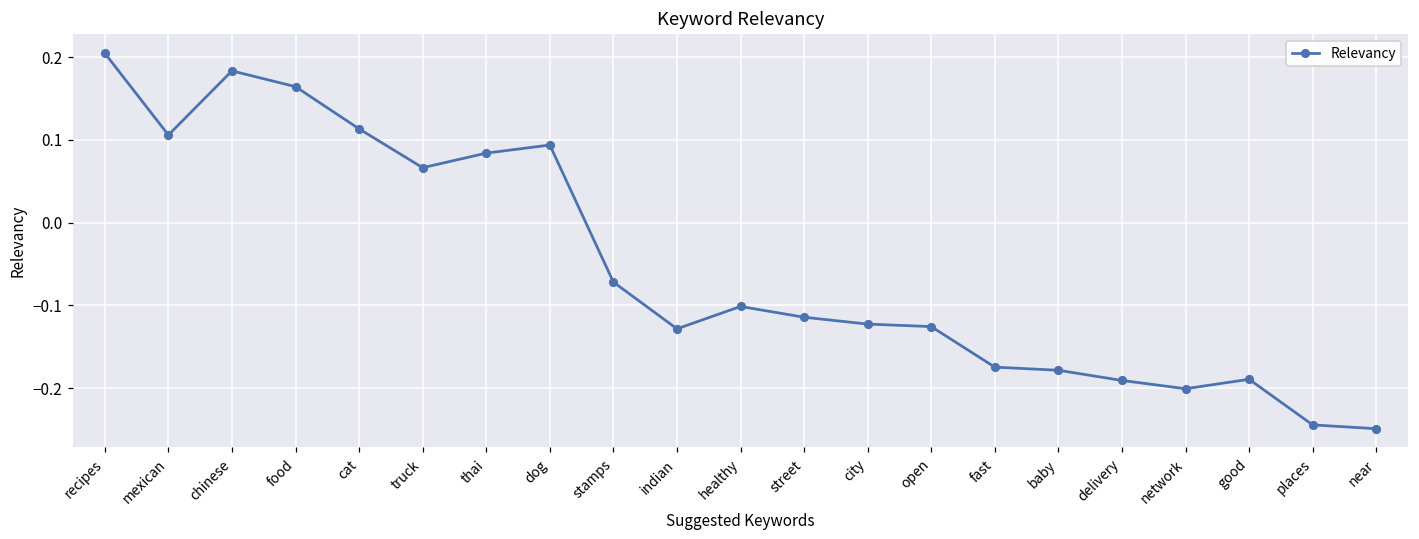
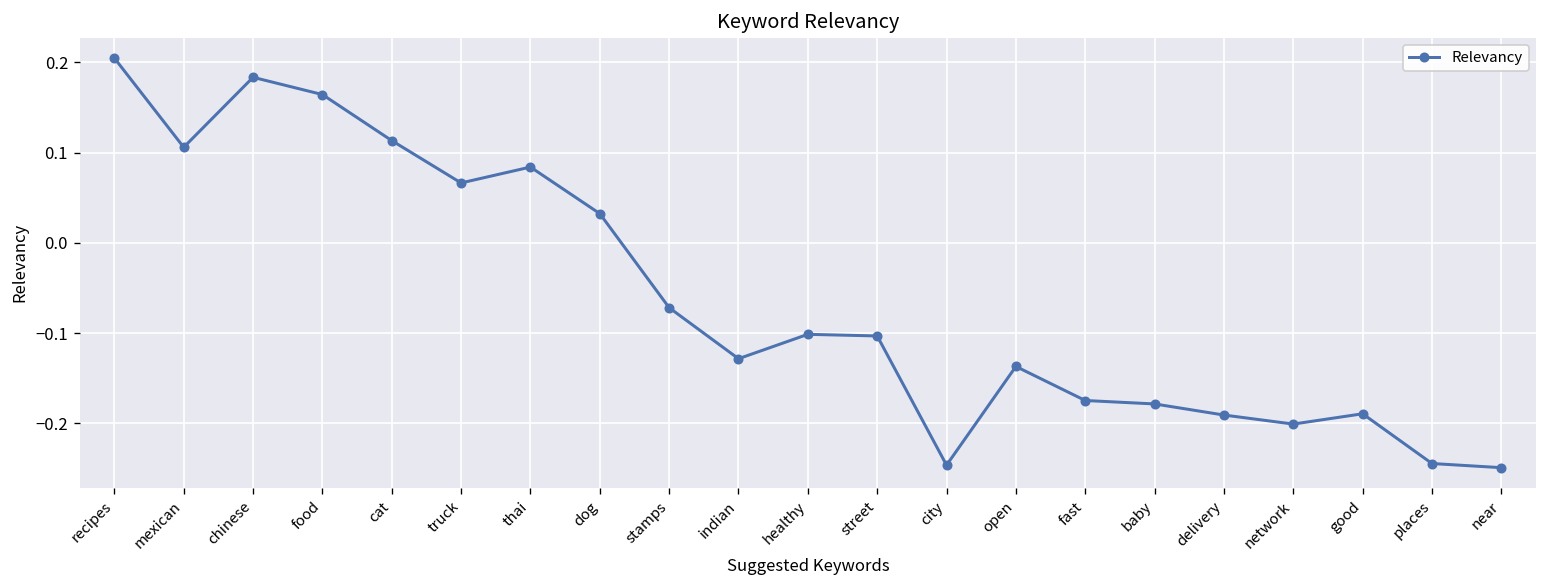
  {
    "recipes": 0.20,
    "mexican": 0.11,
    "chinese": 0.18,
    "food": 0.16,
    "cat": 0.11,
    "truck": 0.07,
    "thai": 0.08,
-   "dog": 0.09,
+   "dog": 0.03,
    "stamps": -0.07,
    "indian": -0.13,
    "healthy": -0.10,
-   "street": -0.11,
-   "city": -0.12,
-   "open": -0.13,
+   "street": -0.10,
+   "city": -0.25,
+   "open": -0.14,
    "fast": -0.17,
    "baby": -0.18,
    "delivery": -0.19,
    "network": -0.20,
    "good": -0.19,
    "places": -0.24,
    "near": -0.25
  }
